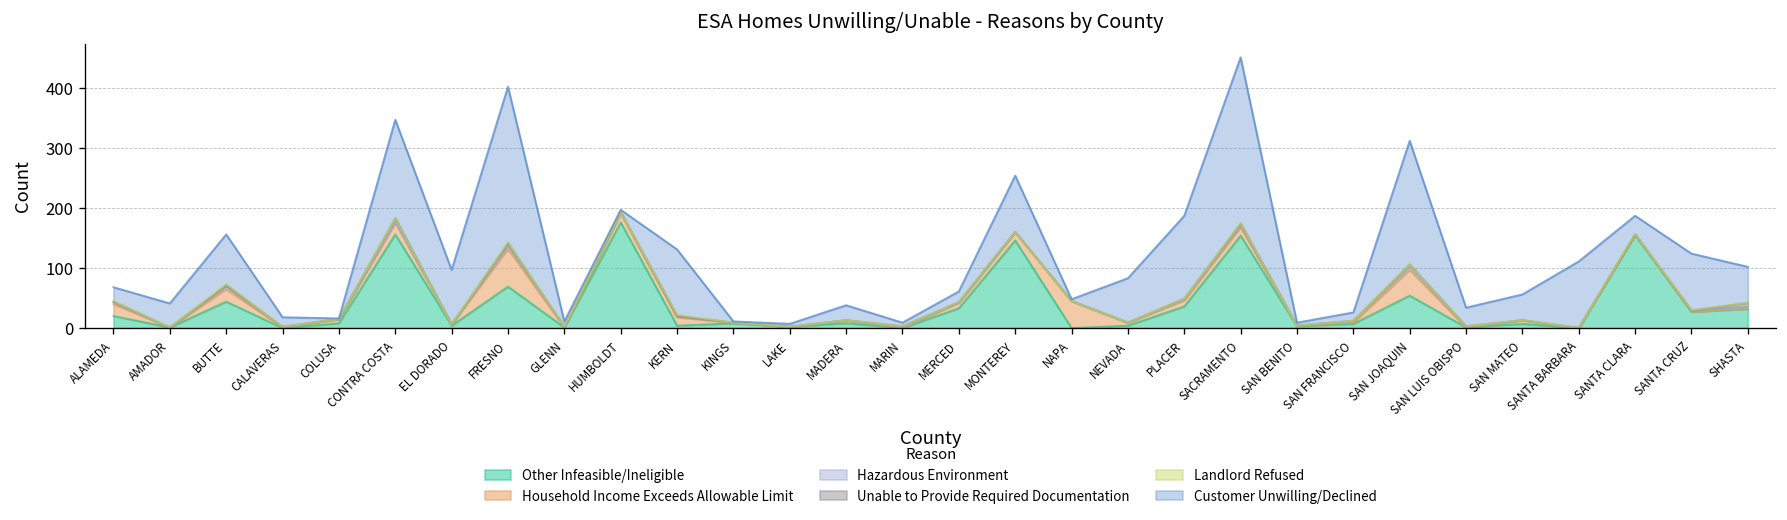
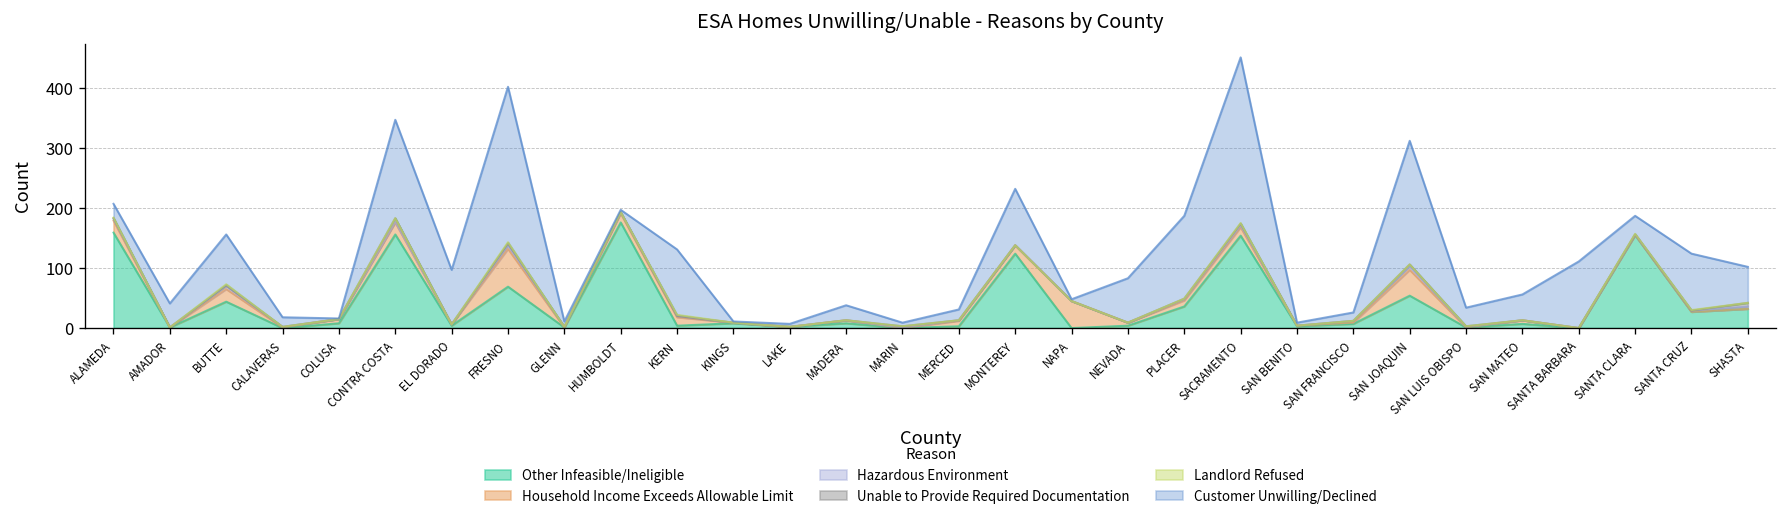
  {
    "Other Infeasible/Ineligible": {
-     "ALAMEDA": 20,
+     "ALAMEDA": 160,
      "BUTTE": 40,
      "COLUSA": 10,
      "CONTRA COSTA": 160,
      "FRESNO": 70,
      "HUMBOLDT": 180,
      "KERN": 0,
-     "MERCED": 30,
-     "MONTEREY": 150,
+     "MERCED": 0,
+     "MONTEREY": 120,
      "NAPA": 0,
      "PLACER": 40,
      "SACRAMENTO": 150,
      "SAN JOAQUIN": 50,
      "SAN MATEO": 10
    },
    "Household Income Exceeds Allowable Limit": {
      "FRESNO": 60,
      "SAN JOAQUIN": 40
    }
  }
